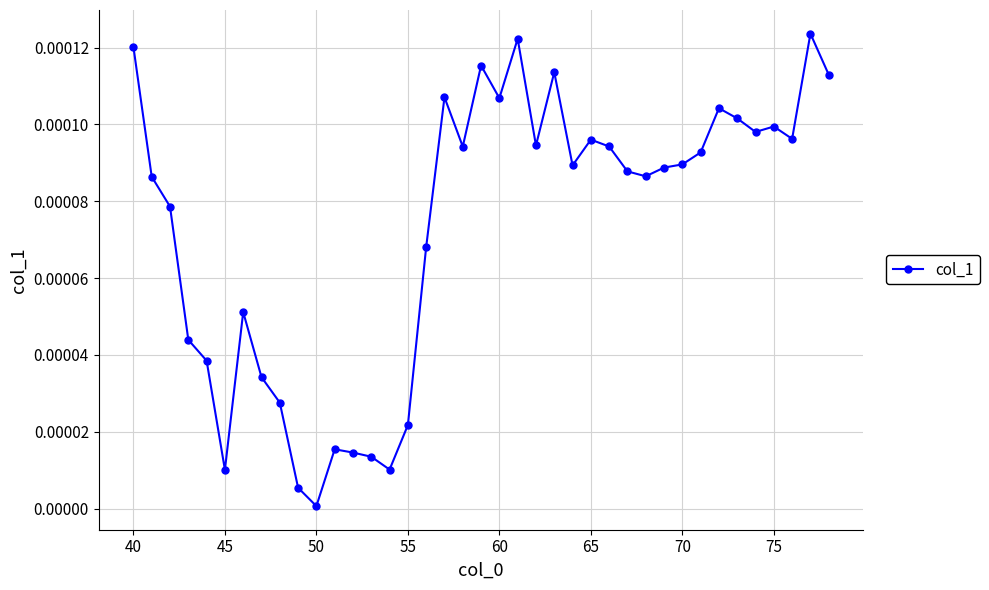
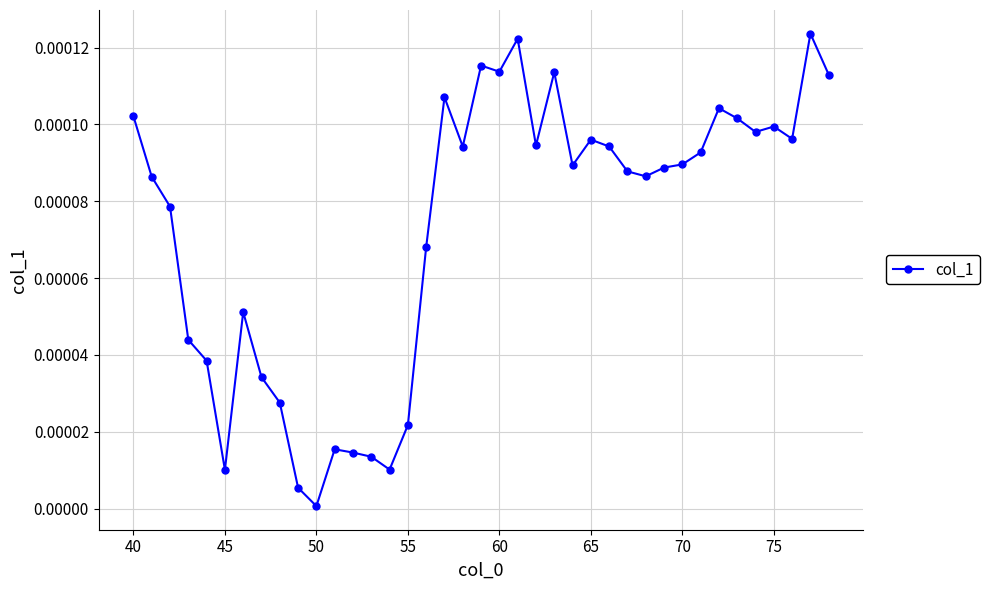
  {
-   "40": 0.000120,
+   "40": 0.000102,
    "45": 0.000010,
    "50": 0.000001,
    "55": 0.000022,
-   "60": 0.000107,
+   "60": 0.000114,
    "65": 0.000096,
    "70": 0.000090,
    "75": 0.000099
  }
